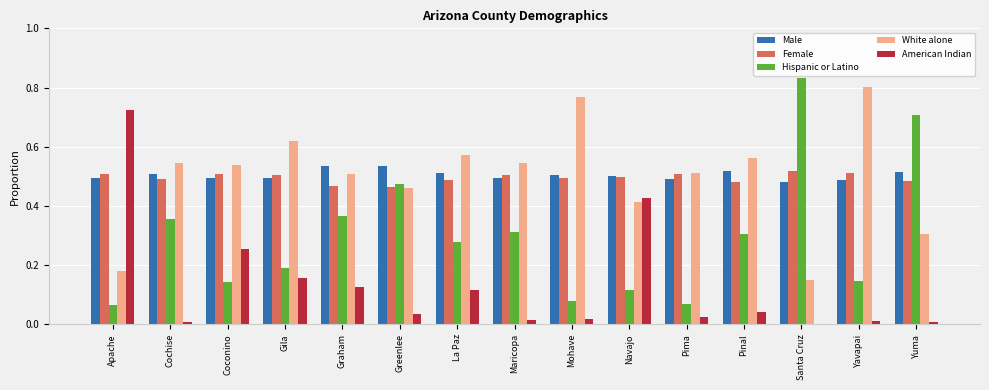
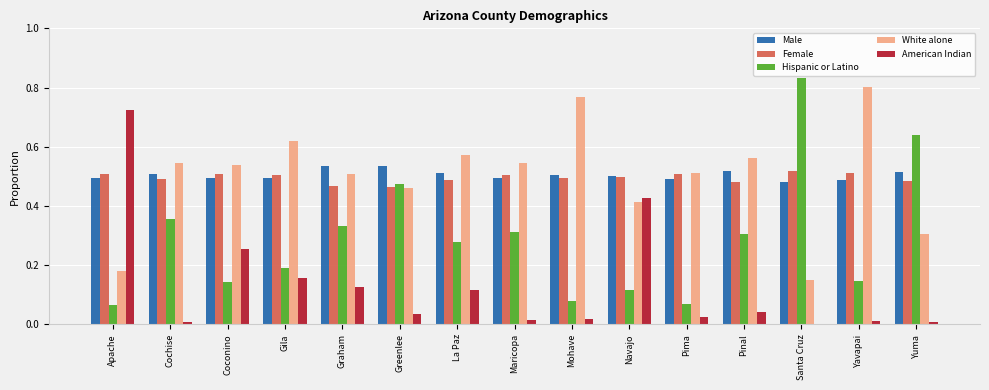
  {
    "Male": {
      "Apache": 0.49,
      "Cochise": 0.51,
      "Coconino": 0.49,
      "Gila": 0.50,
      "Graham": 0.53,
      "Greenlee": 0.54,
      "La Paz": 0.51,
      "Maricopa": 0.49,
      "Mohave": 0.50,
      "Navajo": 0.50,
      "Pima": 0.49,
      "Pinal": 0.52,
      "Santa Cruz": 0.48,
      "Yavapai": 0.49,
      "Yuma": 0.52
    },
    "Female": {
      "Apache": 0.51,
      "Cochise": 0.49,
      "Coconino": 0.51,
      "Gila": 0.51,
      "Graham": 0.47,
      "Greenlee": 0.47,
      "La Paz": 0.49,
      "Maricopa": 0.51,
      "Mohave": 0.50,
      "Navajo": 0.50,
      "Pima": 0.51,
      "Pinal": 0.48,
      "Santa Cruz": 0.52,
      "Yavapai": 0.51,
      "Yuma": 0.49
    },
    "Hispanic or Latino": {
      "Apache": 0.07,
      "Cochise": 0.36,
      "Coconino": 0.14,
      "Gila": 0.19,
-     "Graham": 0.37,
+     "Graham": 0.33,
      "Greenlee": 0.47,
      "La Paz": 0.28,
      "Maricopa": 0.31,
      "Mohave": 0.08,
      "Navajo": 0.12,
      "Pima": 0.07,
      "Pinal": 0.31,
      "Santa Cruz": 0.83,
      "Yavapai": 0.15,
-     "Yuma": 0.71
+     "Yuma": 0.64
    },
    "White alone": {
      "Apache": 0.18,
      "Cochise": 0.55,
      "Coconino": 0.54,
      "Gila": 0.62,
      "Graham": 0.51,
      "Greenlee": 0.46,
      "La Paz": 0.57,
      "Maricopa": 0.55,
      "Mohave": 0.77,
      "Navajo": 0.42,
      "Pima": 0.51,
      "Pinal": 0.56,
      "Santa Cruz": 0.15,
      "Yavapai": 0.80,
      "Yuma": 0.31
    },
    "American Indian": {
      "Apache": 0.73,
      "Coconino": 0.26,
      "Gila": 0.16,
      "Graham": 0.13,
      "Greenlee": 0.04,
      "La Paz": 0.12,
      "Maricopa": 0.02,
      "Mohave": 0.02,
      "Navajo": 0.43,
      "Pima": 0.02,
      "Pinal": 0.04,
      "Yavapai": 0.01,
      "Yuma": 0.01
    }
  }
